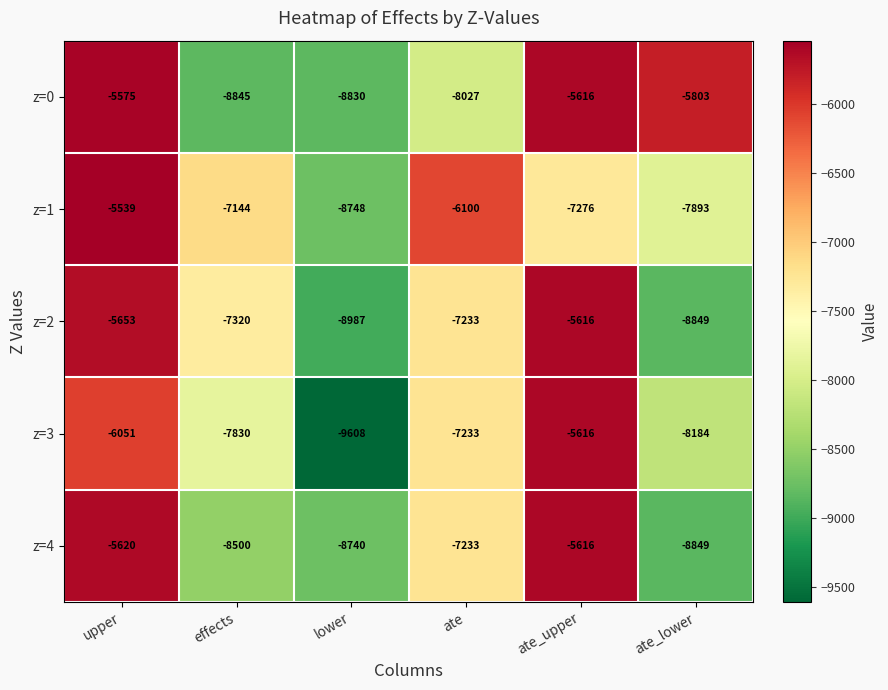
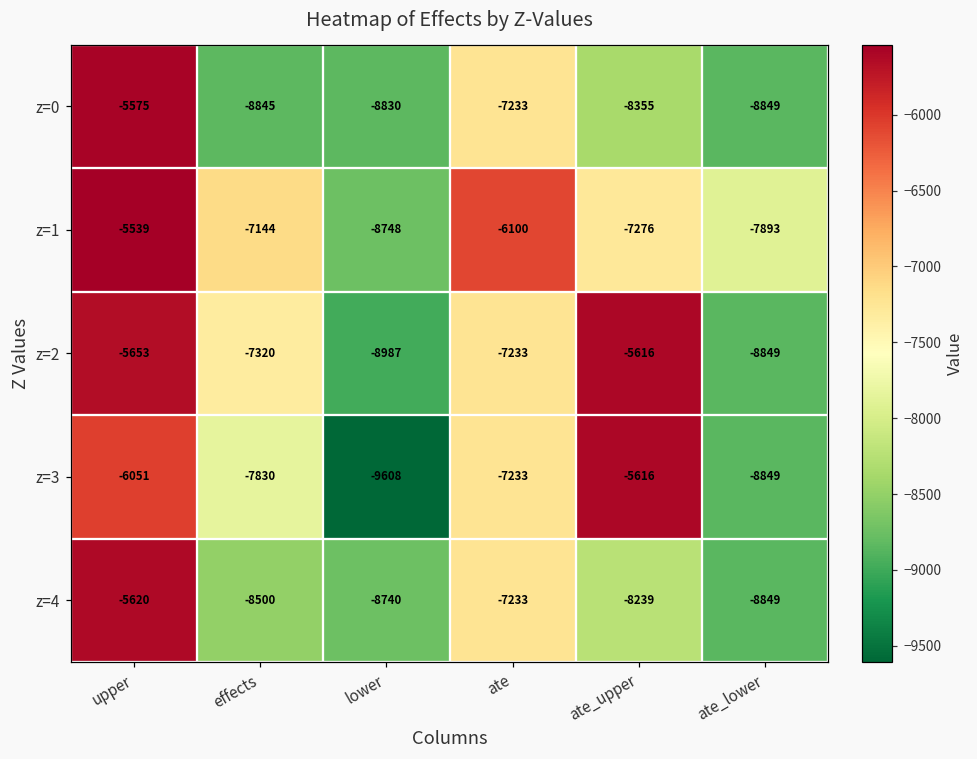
  {
    "z=0": {
      "upper": -5575,
      "effects": -8845,
      "lower": -8830,
-     "ate": -8027,
-     "ate_upper": -5616,
-     "ate_lower": -5803
+     "ate": -7233,
+     "ate_upper": -8355,
+     "ate_lower": -8849
    },
    "z=1": {
      "upper": -5539,
      "effects": -7144,
      "lower": -8748,
      "ate": -6100,
      "ate_upper": -7276,
      "ate_lower": -7893
    },
    "z=2": {
      "upper": -5653,
      "effects": -7320,
      "lower": -8987,
      "ate": -7233,
      "ate_upper": -5616,
      "ate_lower": -8849
    },
    "z=3": {
      "upper": -6051,
      "effects": -7830,
      "lower": -9608,
      "ate": -7233,
      "ate_upper": -5616,
-     "ate_lower": -8184
+     "ate_lower": -8849
    },
    "z=4": {
      "upper": -5620,
      "effects": -8500,
      "lower": -8740,
      "ate": -7233,
-     "ate_upper": -5616,
+     "ate_upper": -8239,
      "ate_lower": -8849
    }
  }
